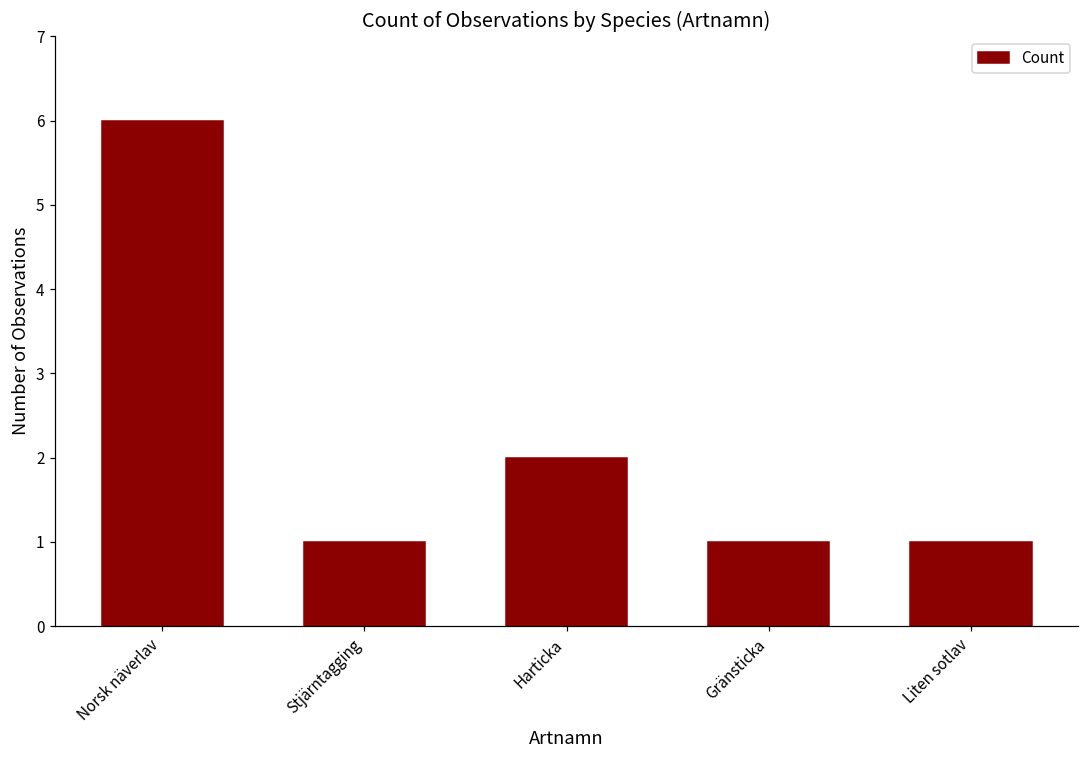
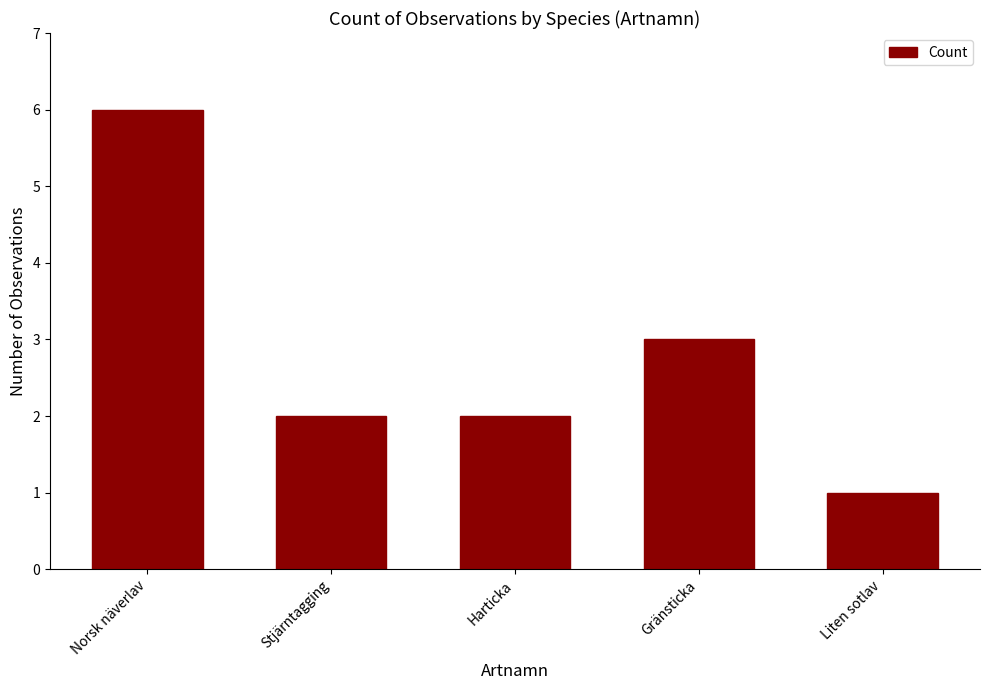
  {
    "Norsk näverlav": 6,
-   "Stjärntagging": 1,
+   "Stjärntagging": 2,
    "Harticka": 2,
-   "Gränsticka": 1,
+   "Gränsticka": 3,
    "Liten sotlav": 1
  }
